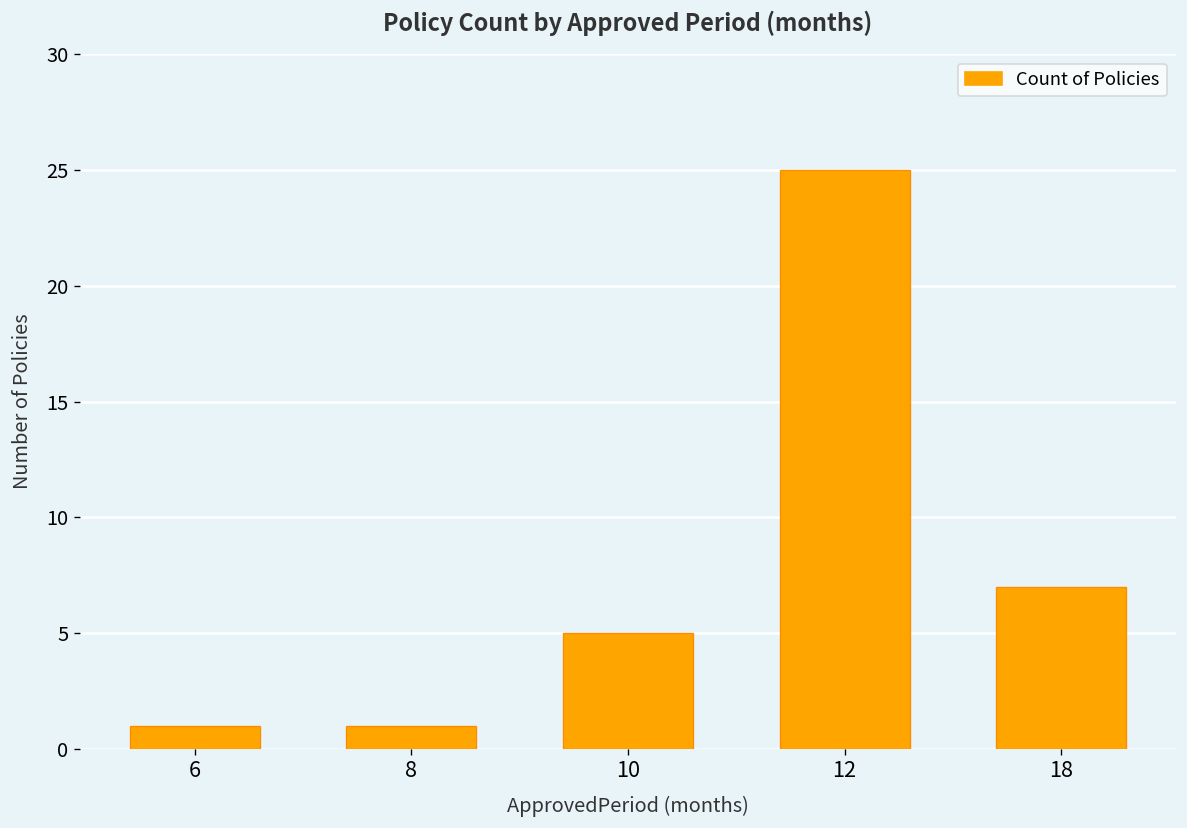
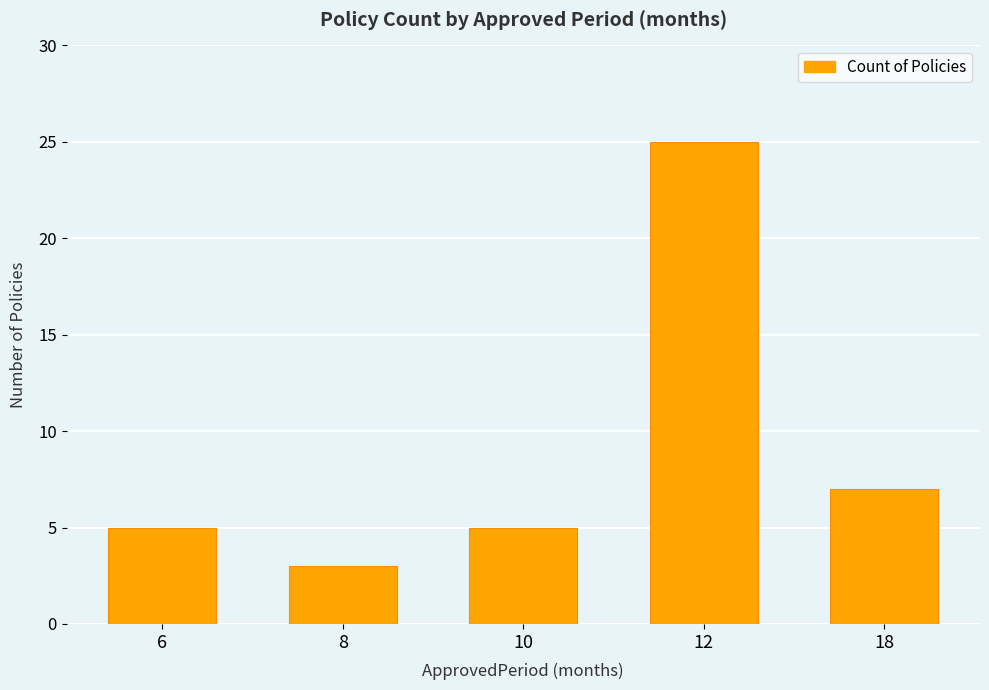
  {
-   "6": 1,
-   "8": 1,
+   "6": 5,
+   "8": 3,
    "10": 5,
    "12": 25,
    "18": 7
  }
